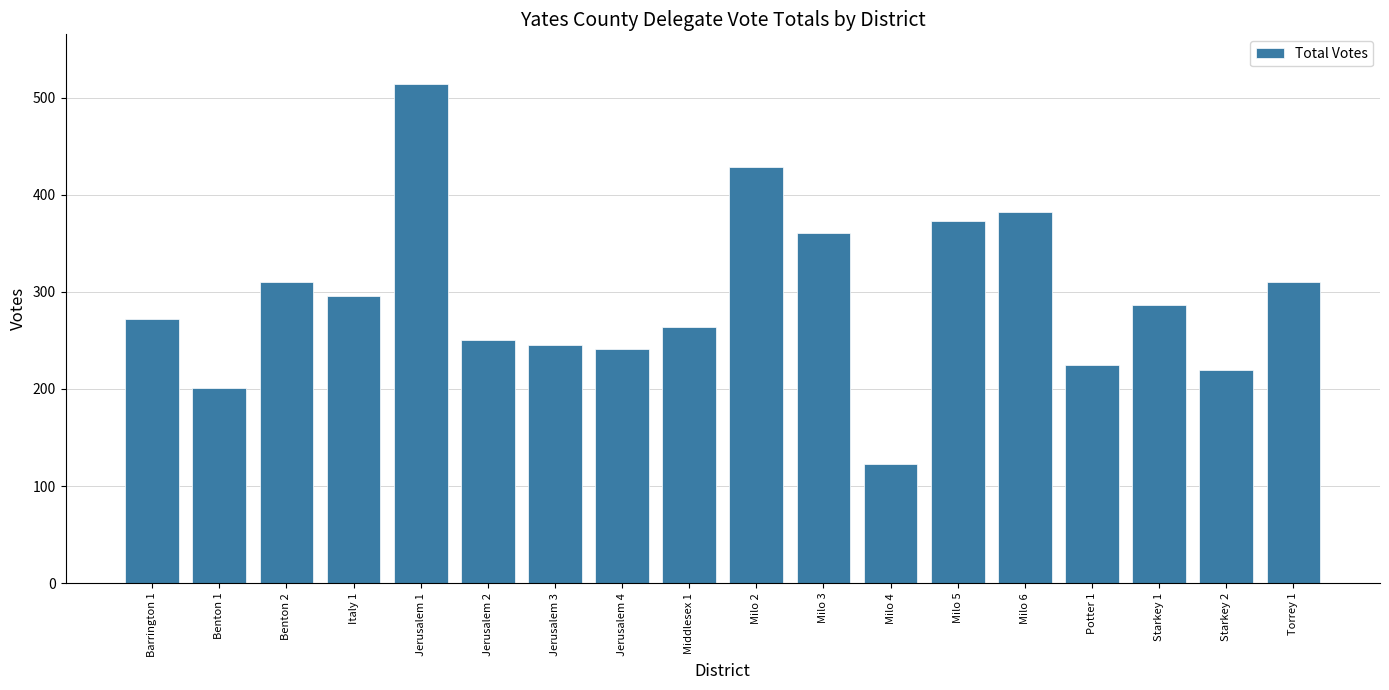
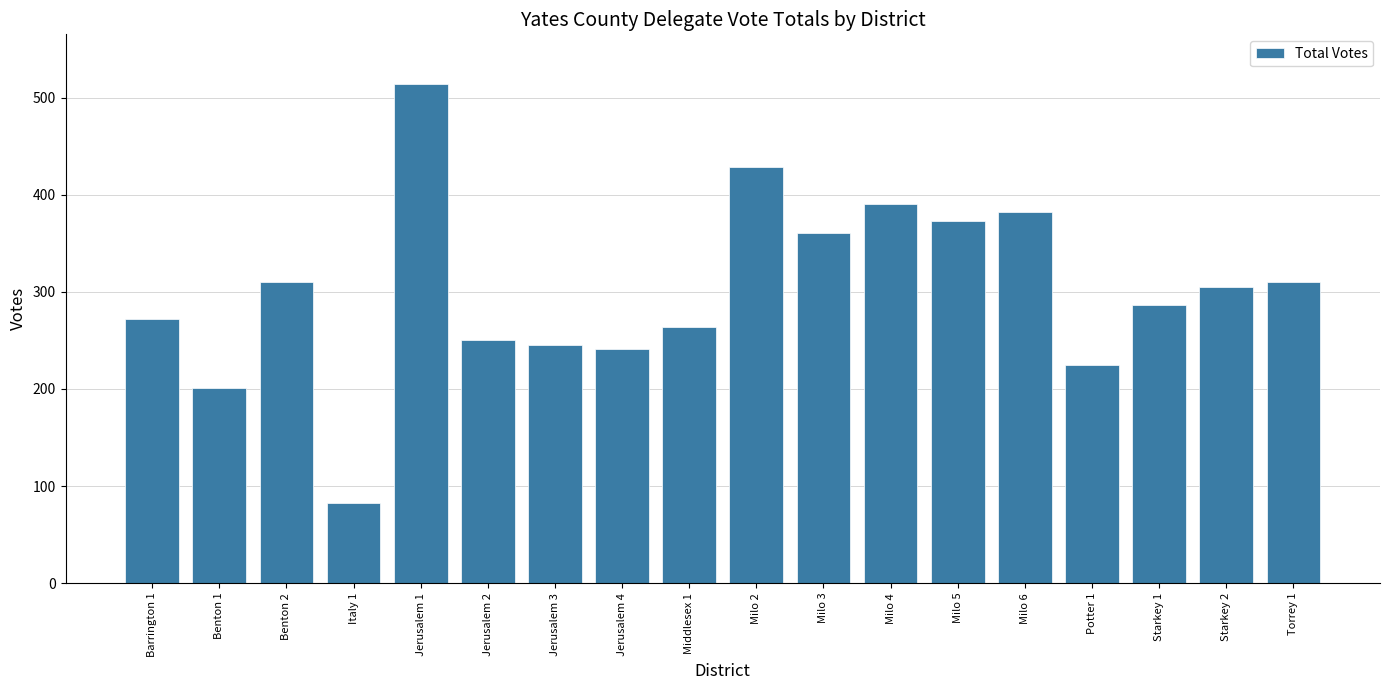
  {
    "Barrington 1": 270,
    "Benton 1": 200,
    "Benton 2": 310,
-   "Italy 1": 300,
+   "Italy 1": 80,
    "Jerusalem 1": 510,
    "Jerusalem 2": 250,
    "Jerusalem 3": 250,
    "Jerusalem 4": 240,
    "Middlesex 1": 260,
    "Milo 2": 430,
    "Milo 3": 360,
-   "Milo 4": 120,
+   "Milo 4": 390,
    "Milo 5": 370,
    "Milo 6": 380,
    "Potter 1": 230,
    "Starkey 1": 290,
-   "Starkey 2": 220,
+   "Starkey 2": 310,
    "Torrey 1": 310
  }
